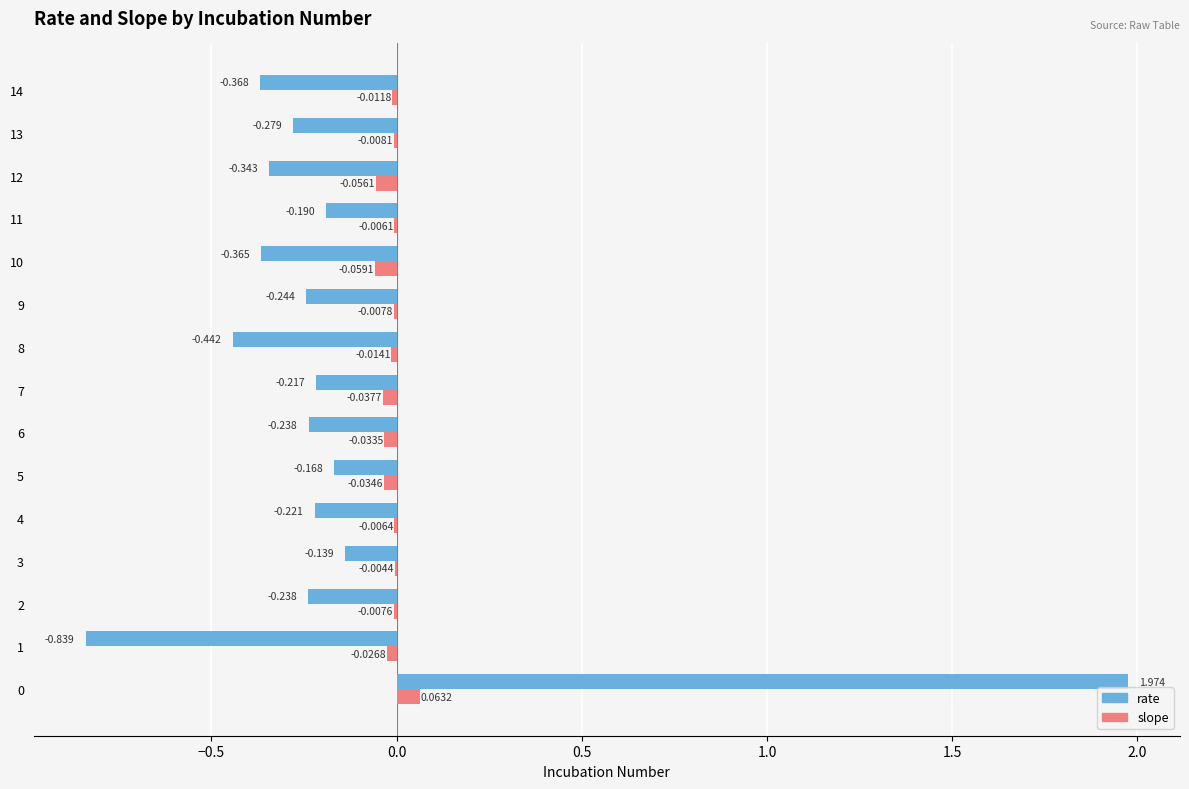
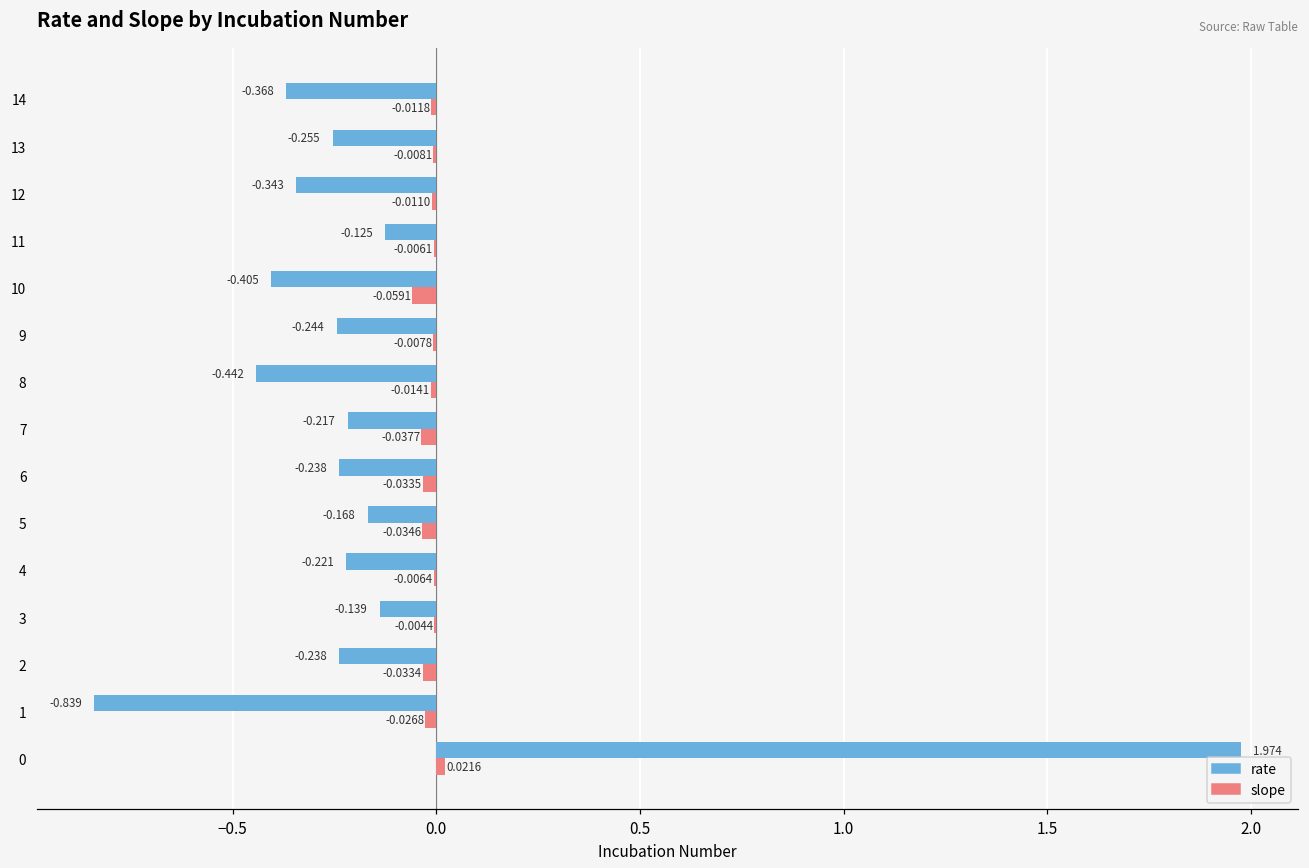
  {
    "rate": {
      "14": -0.368,
-     "13": -0.279,
+     "13": -0.255,
      "12": -0.343,
-     "11": -0.190,
-     "10": -0.365,
+     "11": -0.125,
+     "10": -0.405,
      "9": -0.244,
      "8": -0.442,
      "7": -0.217,
      "6": -0.238,
      "5": -0.168,
      "4": -0.221,
      "3": -0.139,
      "2": -0.238,
      "1": -0.839,
      "0": 1.974
    },
    "slope": {
      "14": -0.0118,
      "13": -0.0081,
-     "12": -0.0561,
+     "12": -0.0110,
      "11": -0.0061,
      "10": -0.0591,
      "9": -0.0078,
      "8": -0.0141,
      "7": -0.0377,
      "6": -0.0335,
      "5": -0.0346,
      "4": -0.0064,
      "3": -0.0044,
-     "2": -0.0076,
+     "2": -0.0334,
      "1": -0.0268,
-     "0": 0.0632
+     "0": 0.0216
    }
  }
